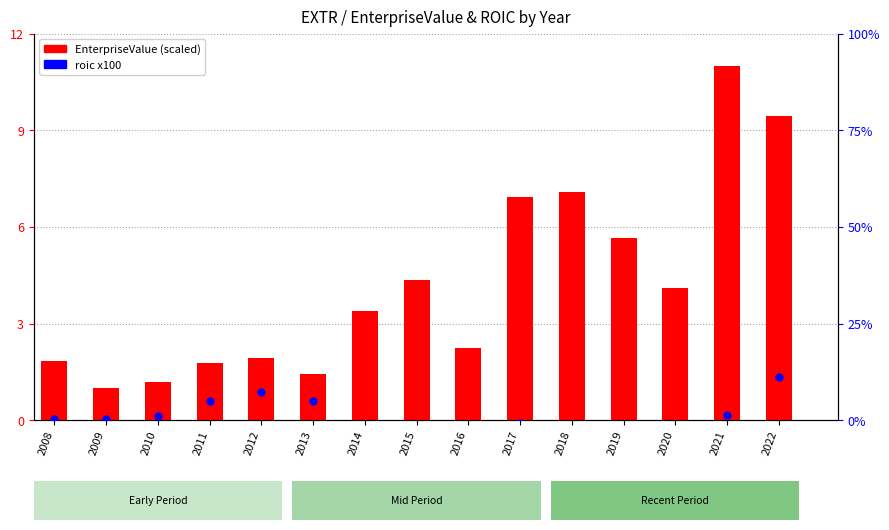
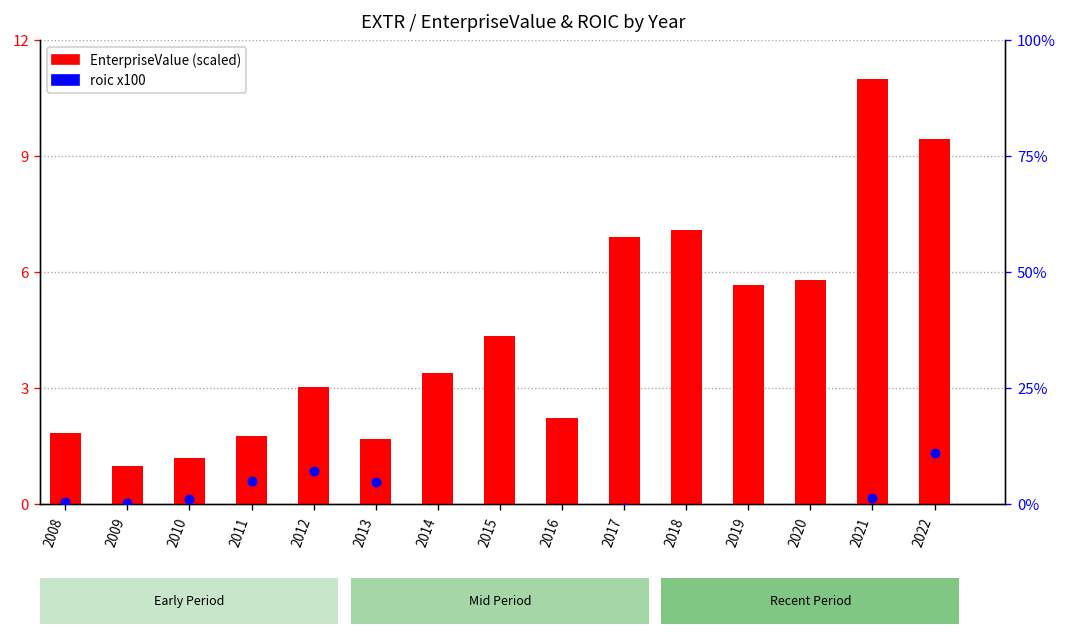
  {
    "EnterpriseValue (scaled)": {
      "2008": 1.8,
      "2009": 1.0,
      "2010": 1.2,
      "2011": 1.8,
-     "2012": 1.9,
-     "2013": 1.4,
+     "2012": 3.0,
+     "2013": 1.7,
      "2014": 3.4,
      "2015": 4.3,
      "2016": 2.2,
      "2017": 6.9,
      "2018": 7.1,
      "2019": 5.7,
-     "2020": 4.1,
+     "2020": 5.8,
      "2021": 11.0,
      "2022": 9.4
    }
  }
